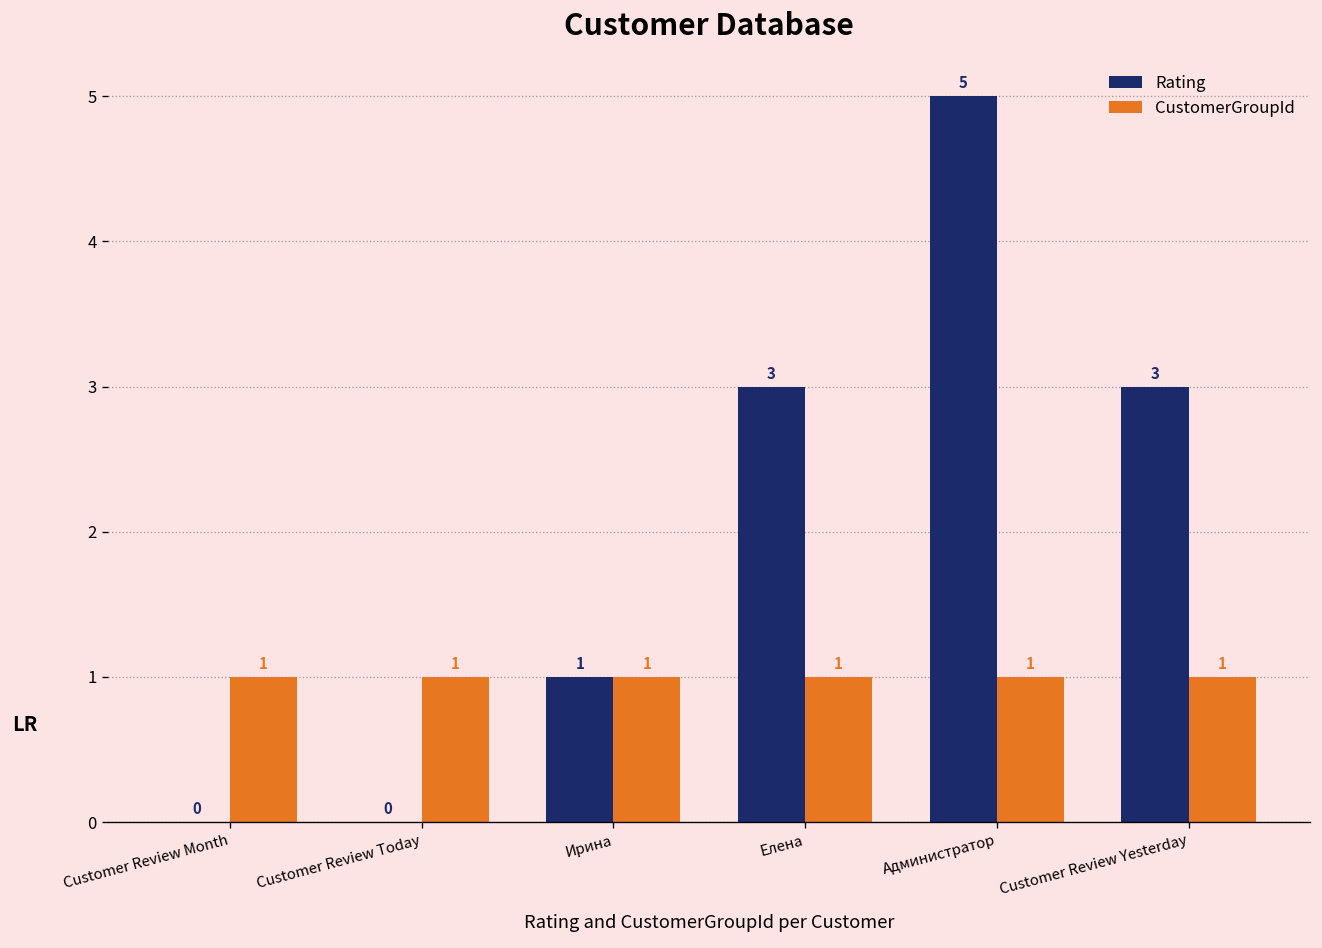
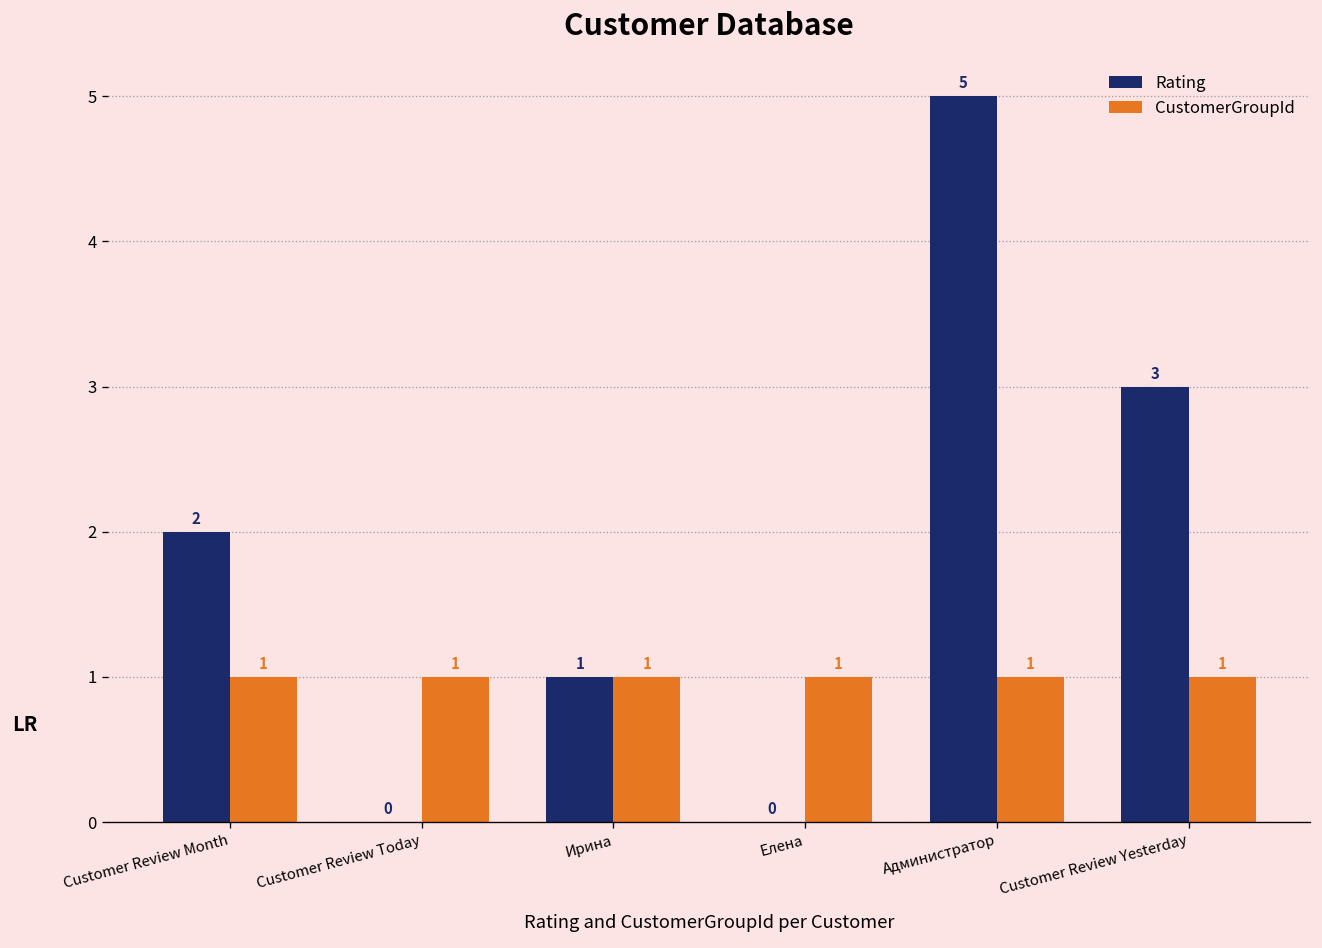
  {
    "Rating": {
-     "Customer Review Month": 0,
+     "Customer Review Month": 2,
      "Customer Review Today": 0,
      "Ирина": 1,
-     "Елена": 3,
+     "Елена": 0,
      "Администратор": 5,
      "Customer Review Yesterday": 3
    },
    "CustomerGroupId": {
      "Customer Review Month": 1,
      "Customer Review Today": 1,
      "Ирина": 1,
      "Елена": 1,
      "Администратор": 1,
      "Customer Review Yesterday": 1
    }
  }
